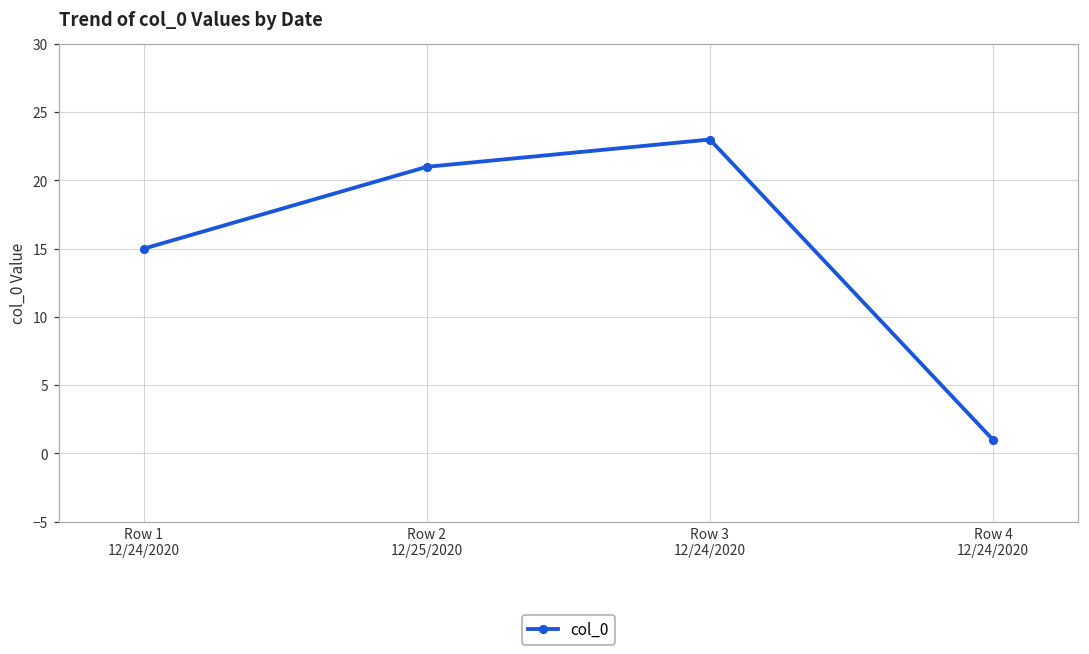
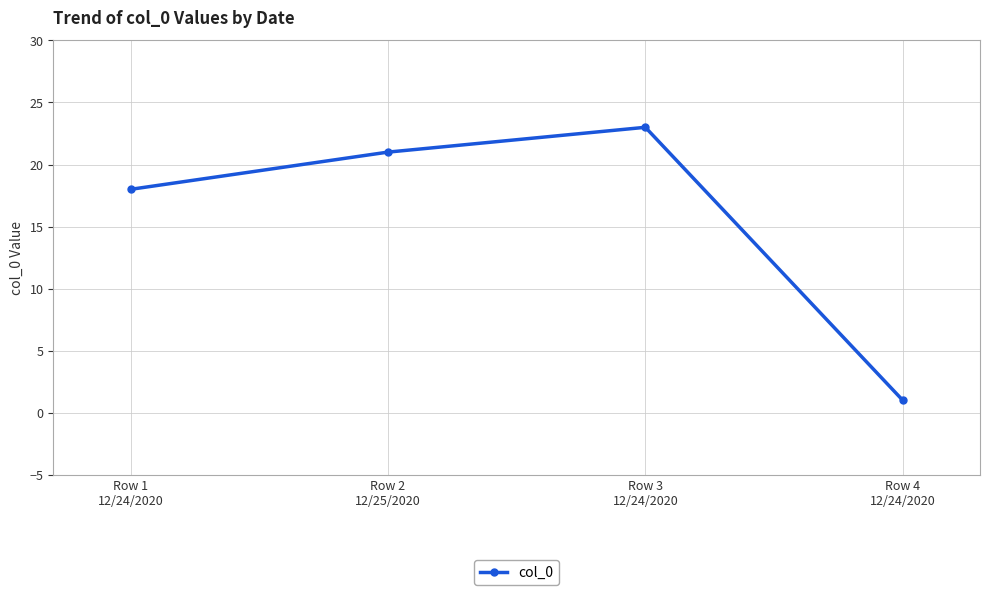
  {
-   "Row 1 12/24/2020": 15,
+   "Row 1 12/24/2020": 18,
    "Row 2 12/25/2020": 21,
    "Row 3 12/24/2020": 23,
    "Row 4 12/24/2020": 1
  }
